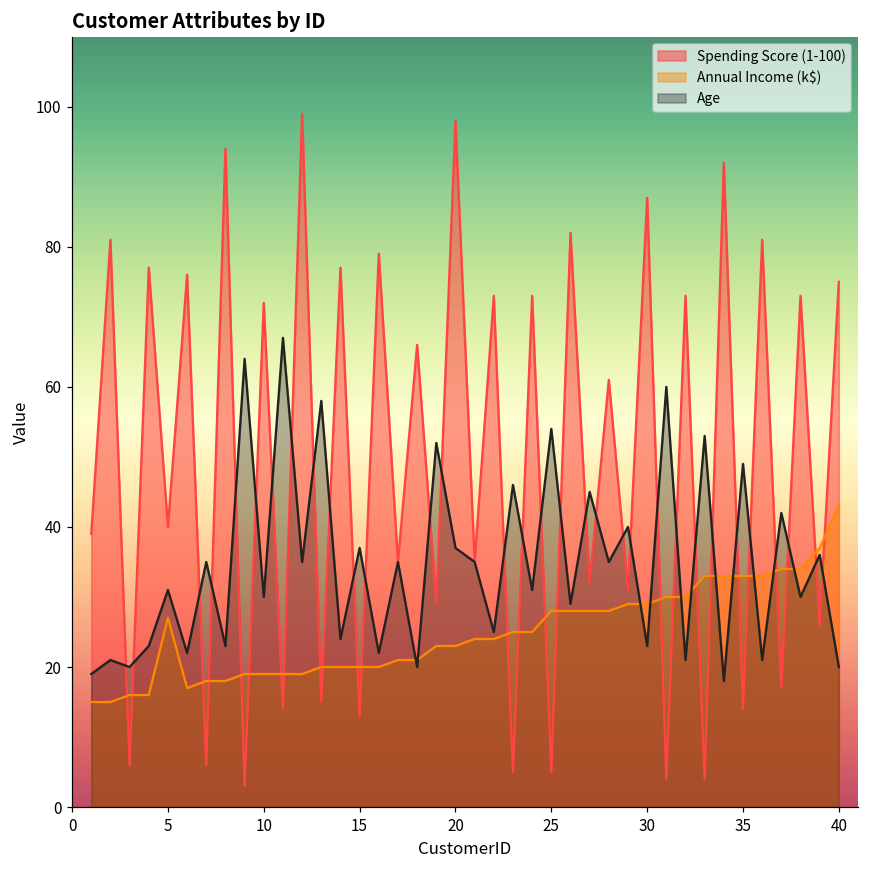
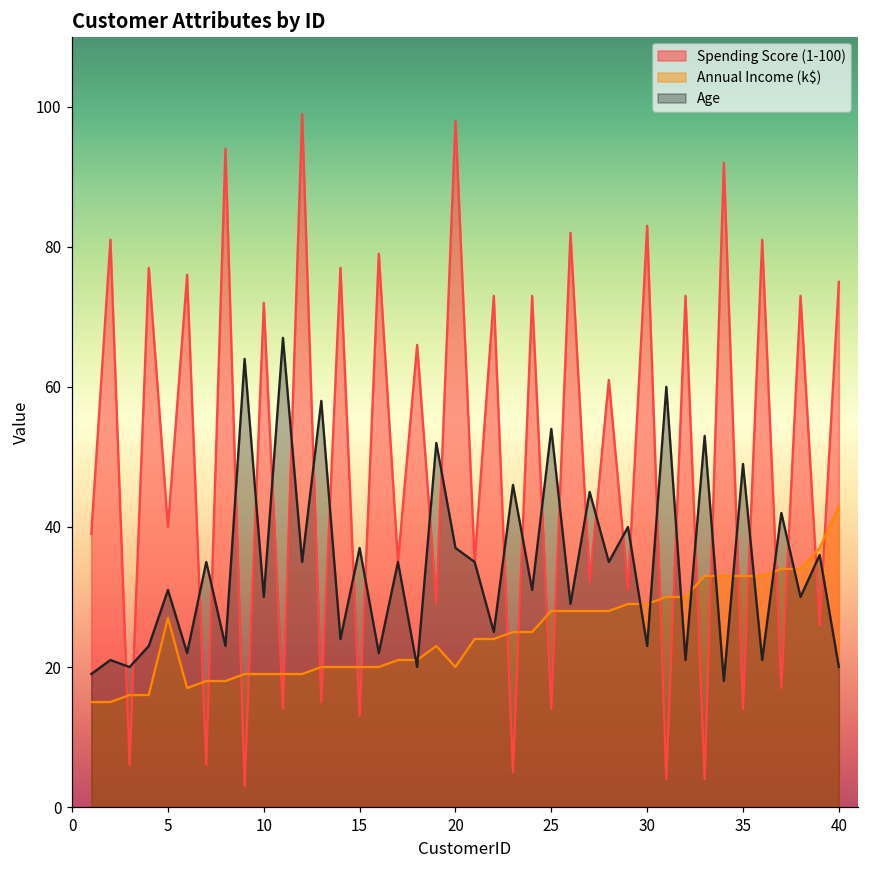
  {
    "Spending Score (1-100)": {
      "5": 40,
      "10": 72,
      "15": 13,
      "20": 98,
-     "25": 5,
-     "30": 87,
+     "25": 14,
+     "30": 83,
      "35": 14,
      "40": 75
    },
    "Annual Income (k$)": {
      "5": 27,
      "10": 19,
      "15": 20,
-     "20": 23,
+     "20": 20,
      "25": 28,
      "30": 29,
      "35": 33,
      "40": 43
    },
    "Age": {
      "5": 31,
      "10": 30,
      "15": 37,
      "20": 37,
      "25": 54,
      "30": 23,
      "35": 49,
      "40": 20
    }
  }
